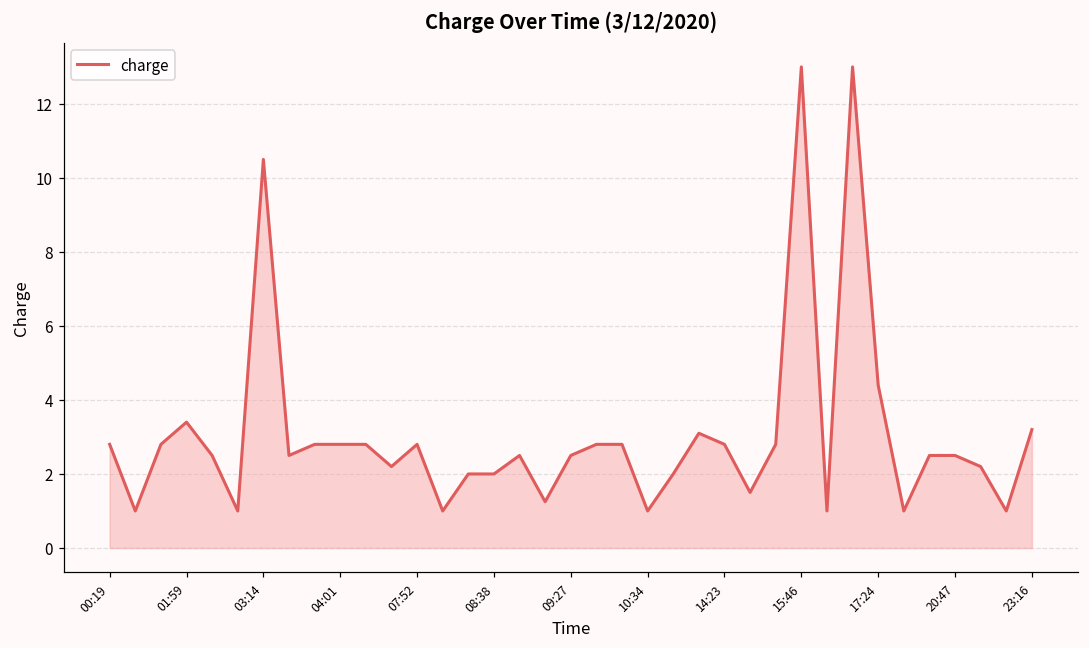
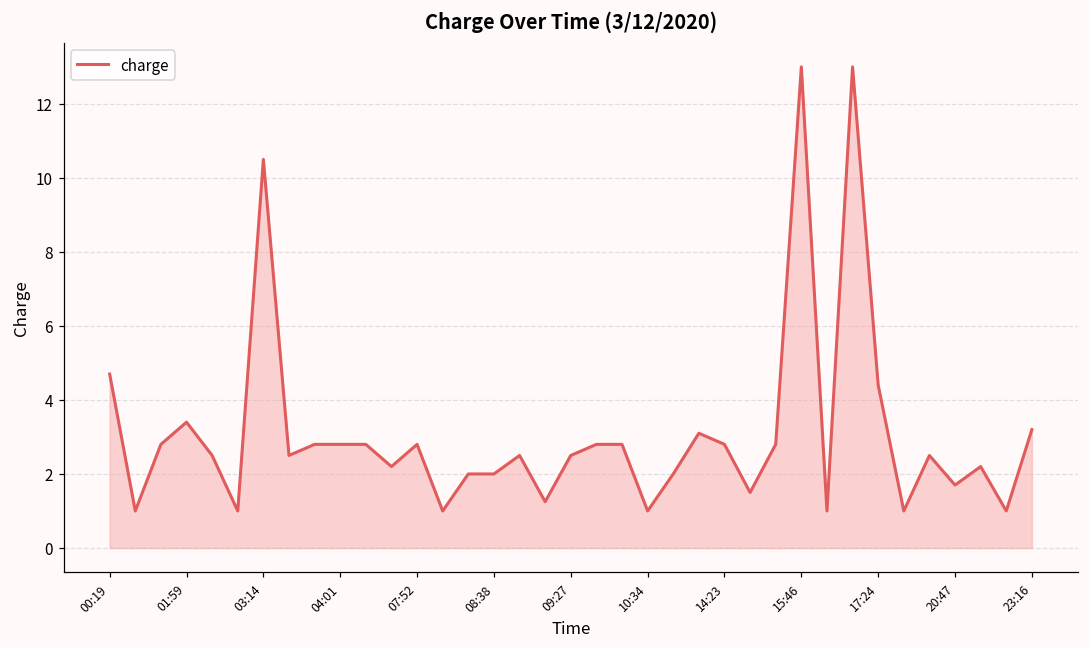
  {
-   "00:19": 2.8,
+   "00:19": 4.7,
    "01:59": 3.4,
    "03:14": 10.5,
    "04:01": 2.8,
    "07:52": 2.8,
    "08:38": 2.0,
    "09:27": 2.5,
    "10:34": 1.0,
    "14:23": 2.8,
    "15:46": 13.0,
    "17:24": 4.4,
-   "20:47": 2.5,
+   "20:47": 1.7,
    "23:16": 3.2
  }
